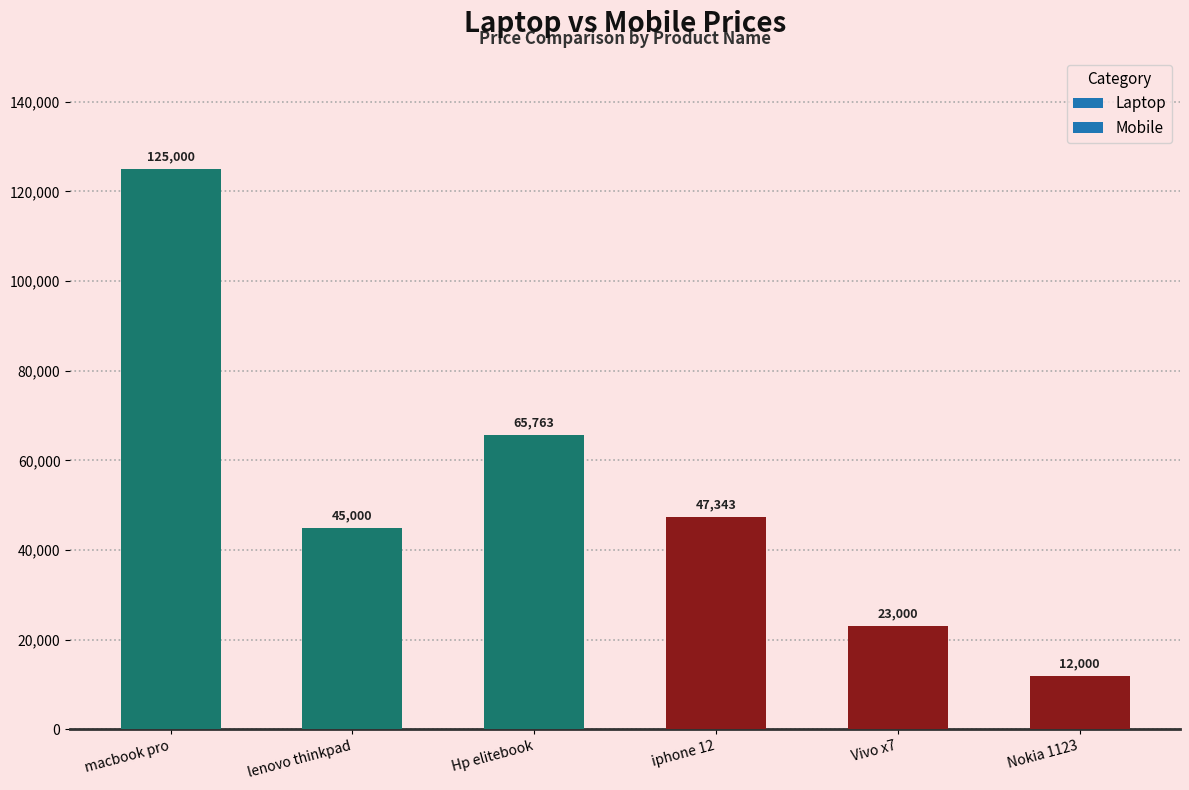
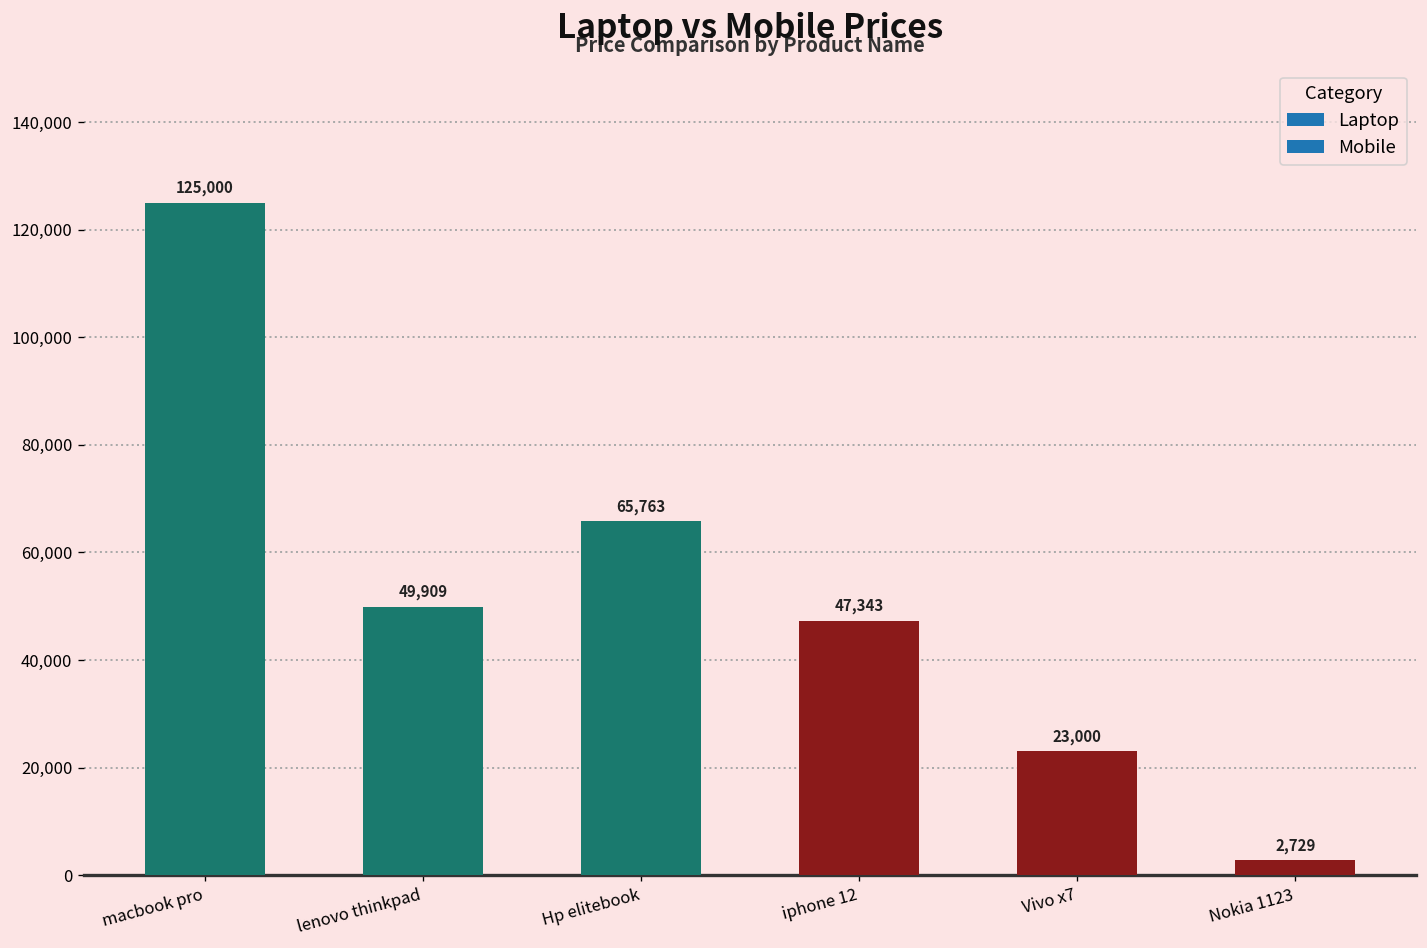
  {
    "macbook pro": "125,000",
-   "lenovo thinkpad": "45,000",
+   "lenovo thinkpad": "49,909",
    "Hp elitebook": "65,763",
    "iphone 12": "47,343",
    "Vivo x7": "23,000",
-   "Nokia 1123": "12,000"
+   "Nokia 1123": "2,729"
  }
